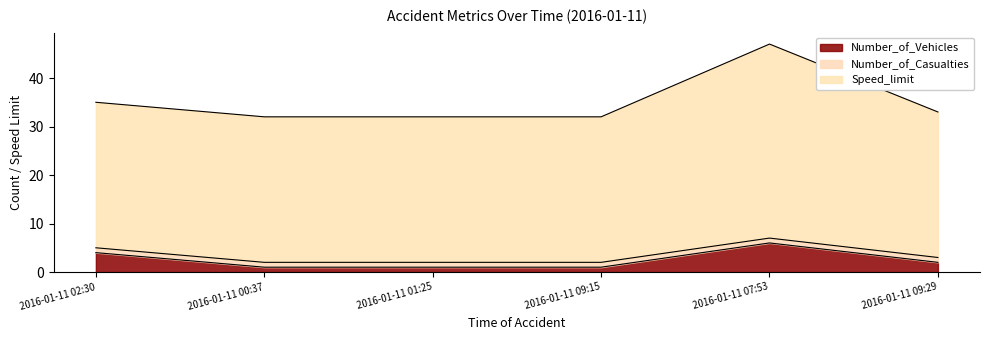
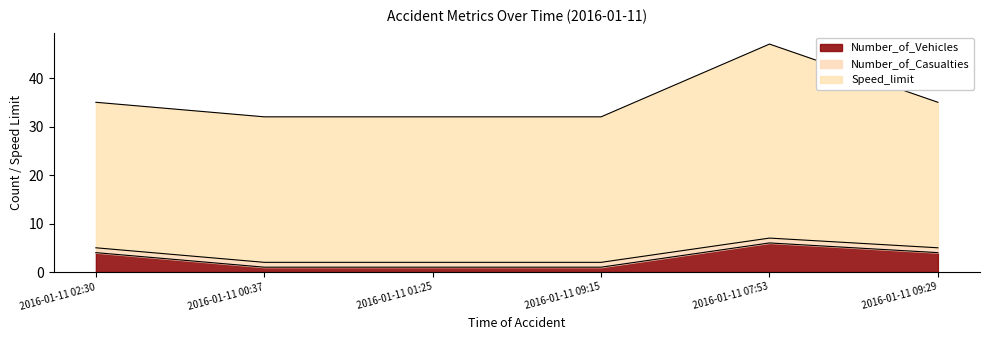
  {
    "Number_of_Vehicles": {
      "2016-01-11 02:30": 4,
      "2016-01-11 00:37": 1,
      "2016-01-11 01:25": 1,
      "2016-01-11 09:15": 1,
      "2016-01-11 07:53": 6,
-     "2016-01-11 09:29": 2
+     "2016-01-11 09:29": 4
    }
  }
